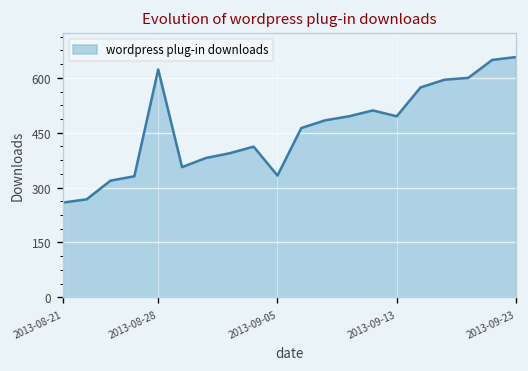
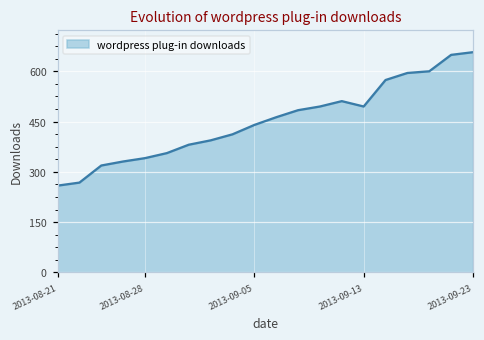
  {
    "2013-08-21": 260,
-   "2013-08-28": 620,
-   "2013-09-05": 330,
+   "2013-08-28": 340,
+   "2013-09-05": 440,
    "2013-09-13": 500,
    "2013-09-23": 660
  }
